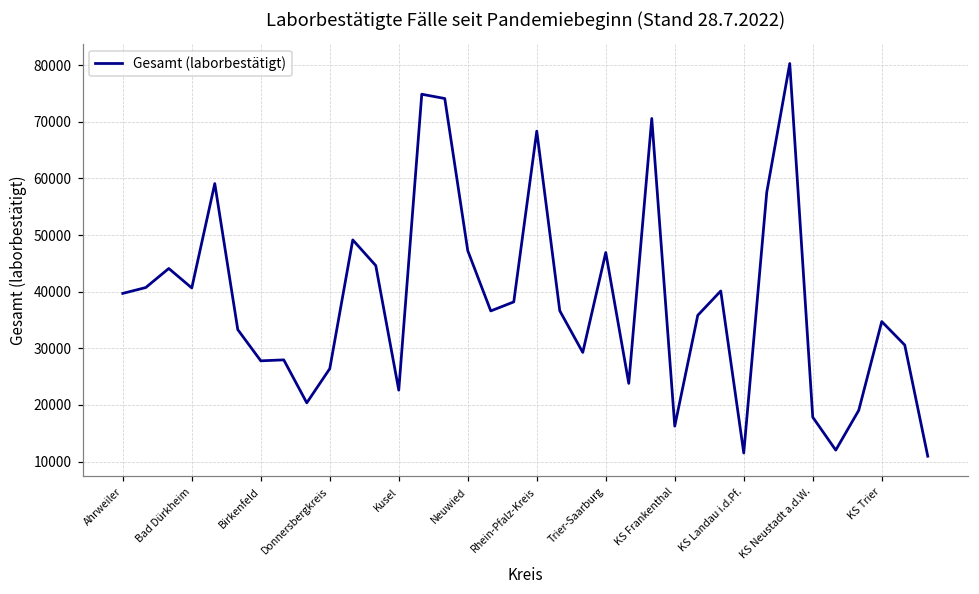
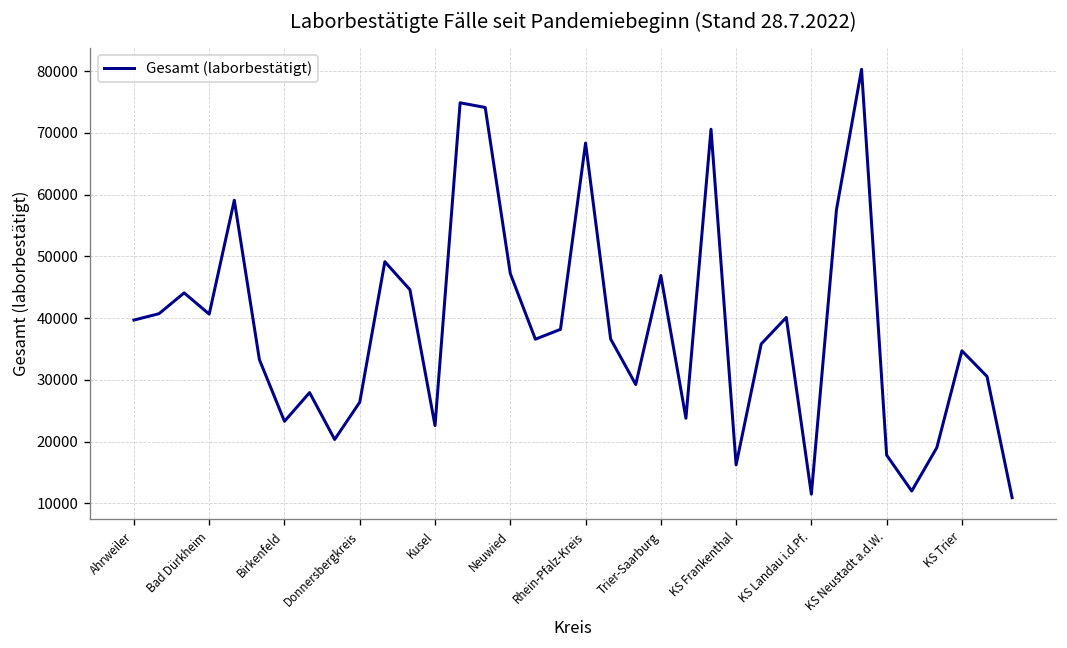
  {
    "Ahrweiler": 40000,
    "Bad Dürkheim": 41000,
-   "Birkenfeld": 28000,
+   "Birkenfeld": 23000,
    "Donnersbergkreis": 26000,
    "Kusel": 23000,
    "Neuwied": 47000,
    "Rhein-Pfalz-Kreis": 68000,
    "Trier-Saarburg": 47000,
    "KS Frankenthal": 16000,
    "KS Landau i.d.Pf.": 12000,
    "KS Neustadt a.d.W.": 18000,
    "KS Trier": 35000
  }
